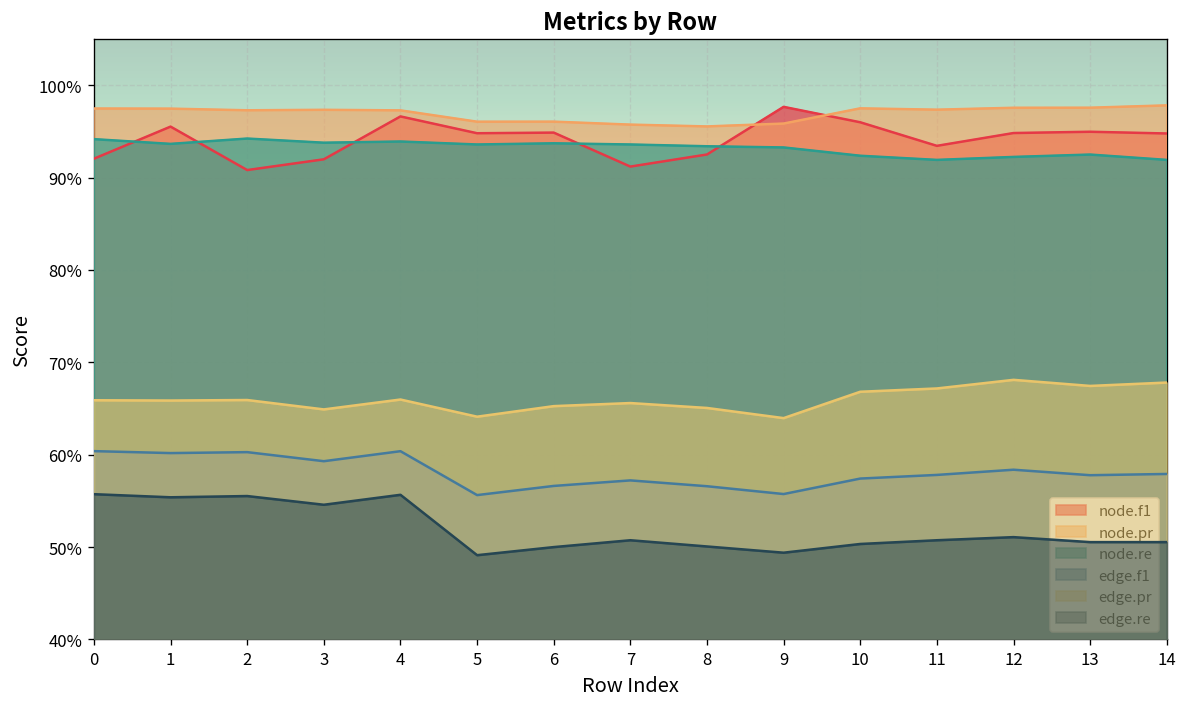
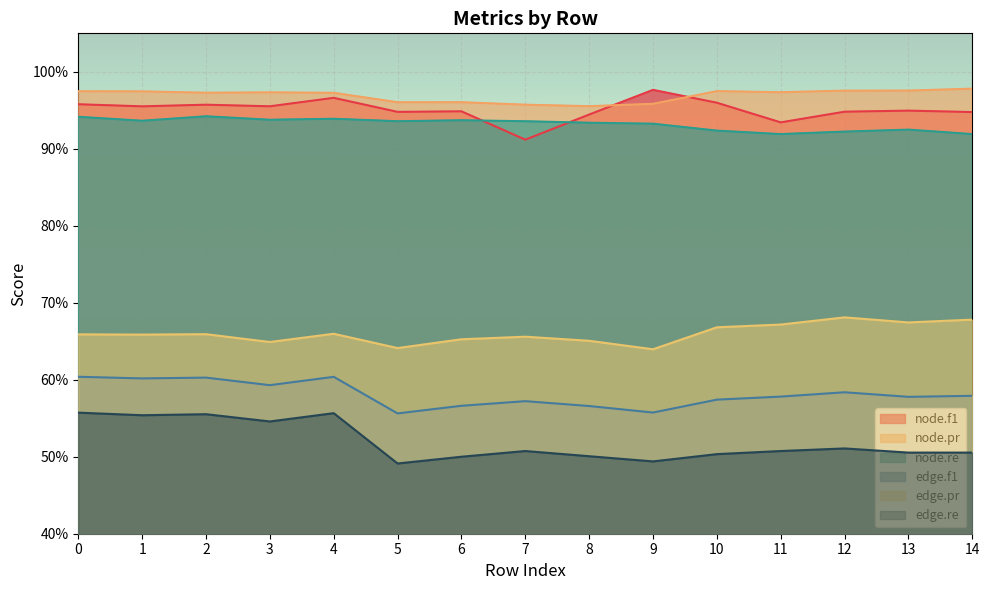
  {
    "node.f1": {
-     "0": "92%",
+     "0": "96%",
      "1": "96%",
-     "2": "91%",
-     "3": "92%",
+     "2": "96%",
+     "3": "96%",
      "4": "97%",
      "5": "95%",
      "6": "95%",
      "7": "91%",
-     "8": "92%",
+     "8": "94%",
      "9": "98%",
      "10": "96%",
      "11": "93%",
      "12": "95%",
      "13": "95%",
      "14": "95%"
    }
  }
